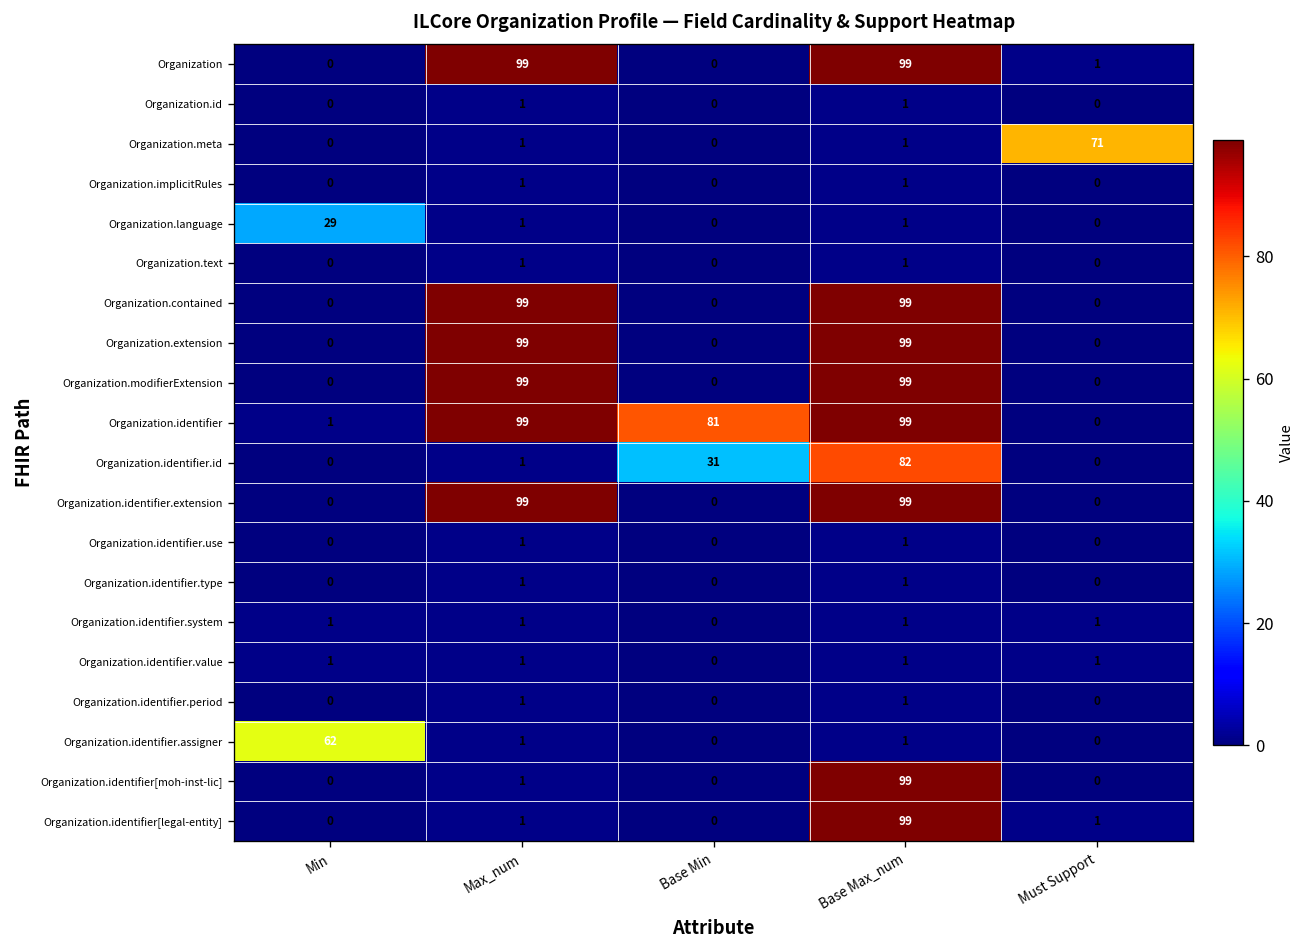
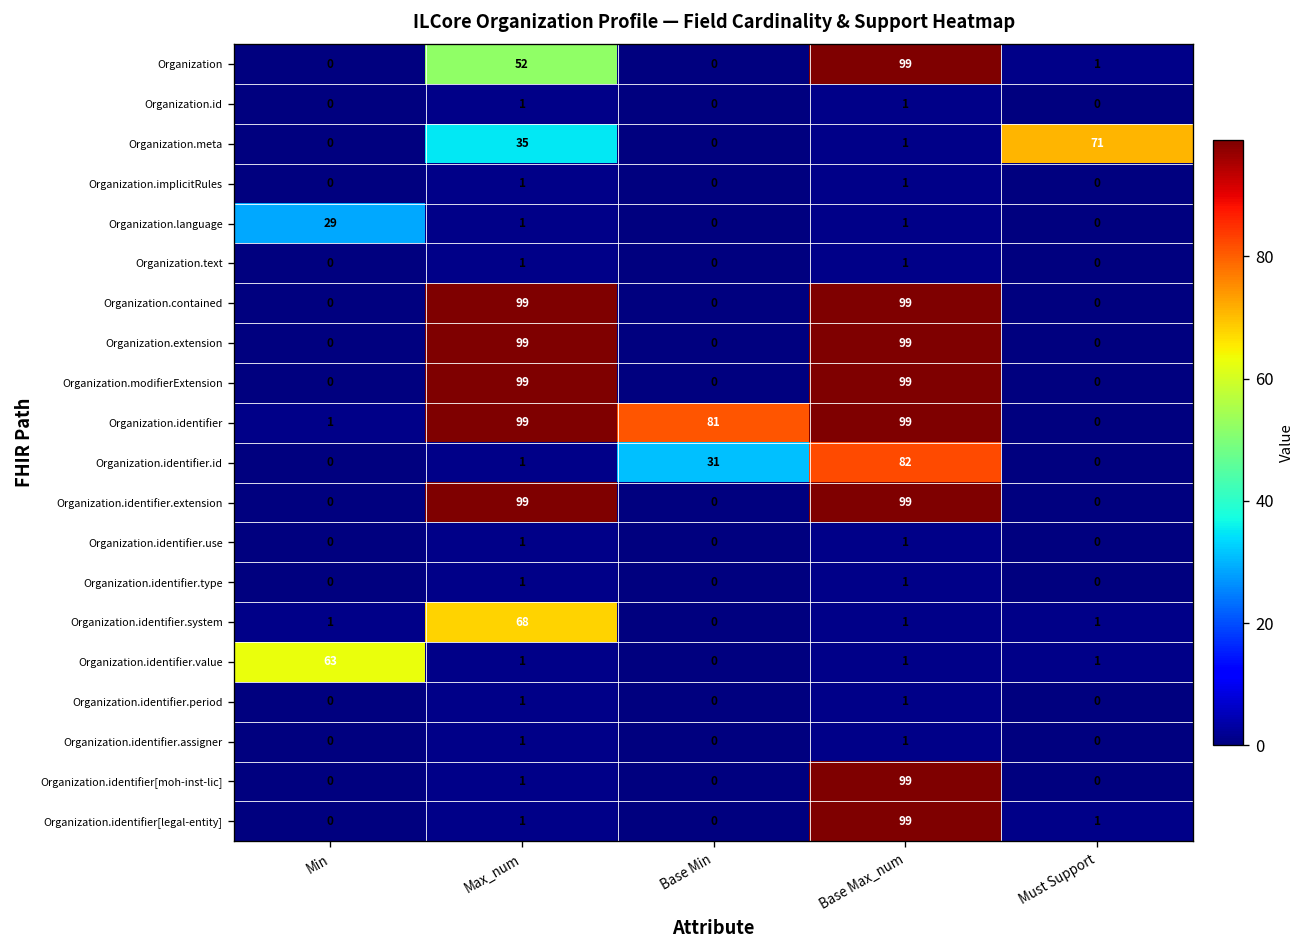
  {
    "Organization": {
      "Min": 0,
-     "Max_num": 99,
+     "Max_num": 52,
      "Base Min": 0,
      "Base Max_num": 99,
      "Must Support": 1
    },
    "Organization.id": {
      "Min": 0,
      "Max_num": 1,
      "Base Min": 0,
      "Base Max_num": 1,
      "Must Support": 0
    },
    "Organization.meta": {
      "Min": 0,
-     "Max_num": 1,
+     "Max_num": 35,
      "Base Min": 0,
      "Base Max_num": 1,
      "Must Support": 71
    },
    "Organization.implicitRules": {
      "Min": 0,
      "Max_num": 1,
      "Base Min": 0,
      "Base Max_num": 1,
      "Must Support": 0
    },
    "Organization.language": {
      "Min": 29,
      "Max_num": 1,
      "Base Min": 0,
      "Base Max_num": 1,
      "Must Support": 0
    },
    "Organization.text": {
      "Min": 0,
      "Max_num": 1,
      "Base Min": 0,
      "Base Max_num": 1,
      "Must Support": 0
    },
    "Organization.contained": {
      "Min": 0,
      "Max_num": 99,
      "Base Min": 0,
      "Base Max_num": 99,
      "Must Support": 0
    },
    "Organization.extension": {
      "Min": 0,
      "Max_num": 99,
      "Base Min": 0,
      "Base Max_num": 99,
      "Must Support": 0
    },
    "Organization.modifierExtension": {
      "Min": 0,
      "Max_num": 99,
      "Base Min": 0,
      "Base Max_num": 99,
      "Must Support": 0
    },
    "Organization.identifier": {
      "Min": 1,
      "Max_num": 99,
      "Base Min": 81,
      "Base Max_num": 99,
      "Must Support": 0
    },
    "Organization.identifier.id": {
      "Min": 0,
      "Max_num": 1,
      "Base Min": 31,
      "Base Max_num": 82,
      "Must Support": 0
    },
    "Organization.identifier.extension": {
      "Min": 0,
      "Max_num": 99,
      "Base Min": 0,
      "Base Max_num": 99,
      "Must Support": 0
    },
    "Organization.identifier.use": {
      "Min": 0,
      "Max_num": 1,
      "Base Min": 0,
      "Base Max_num": 1,
      "Must Support": 0
    },
    "Organization.identifier.type": {
      "Min": 0,
      "Max_num": 1,
      "Base Min": 0,
      "Base Max_num": 1,
      "Must Support": 0
    },
    "Organization.identifier.system": {
      "Min": 1,
-     "Max_num": 1,
+     "Max_num": 68,
      "Base Min": 0,
      "Base Max_num": 1,
      "Must Support": 1
    },
    "Organization.identifier.value": {
-     "Min": 1,
+     "Min": 63,
      "Max_num": 1,
      "Base Min": 0,
      "Base Max_num": 1,
      "Must Support": 1
    },
    "Organization.identifier.period": {
      "Min": 0,
      "Max_num": 1,
      "Base Min": 0,
      "Base Max_num": 1,
      "Must Support": 0
    },
    "Organization.identifier.assigner": {
-     "Min": 62,
+     "Min": 0,
      "Max_num": 1,
      "Base Min": 0,
      "Base Max_num": 1,
      "Must Support": 0
    },
    "Organization.identifier[moh-inst-lic]": {
      "Min": 0,
      "Max_num": 1,
      "Base Min": 0,
      "Base Max_num": 99,
      "Must Support": 0
    },
    "Organization.identifier[legal-entity]": {
      "Min": 0,
      "Max_num": 1,
      "Base Min": 0,
      "Base Max_num": 99,
      "Must Support": 1
    }
  }
